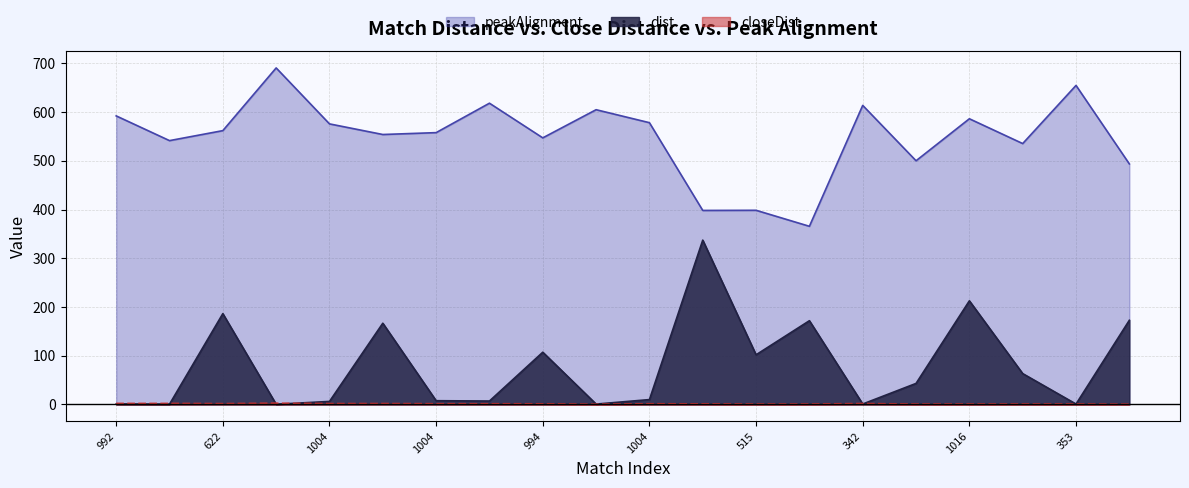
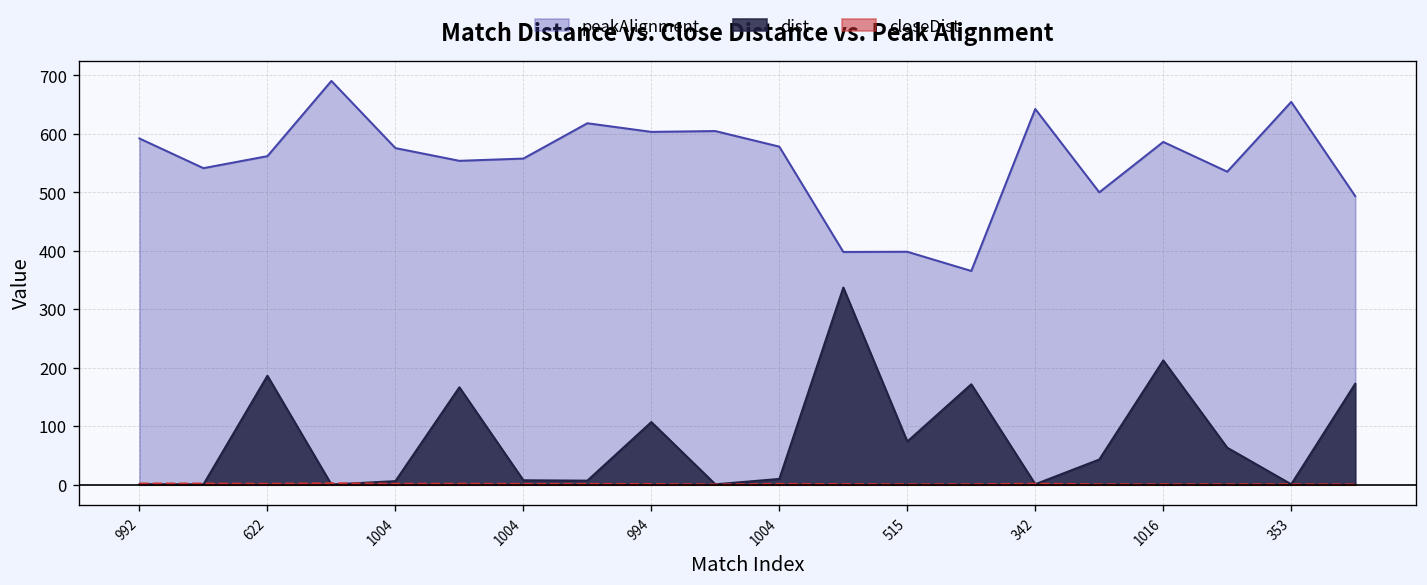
  {
    "peakAlignment": {
      "992": 590,
      "622": 560,
-     "994": 550,
+     "994": 600,
      "515": 400,
-     "342": 610,
+     "342": 640,
      "1016": 590,
      "353": 650
    },
    "dist": {
      "622": 190,
      "994": 110,
-     "515": 100,
+     "515": 70,
      "1016": 210
    },
    "closeDist": {
      "622": 0,
      "994": 0,
      "515": 0,
      "1016": 0
    }
  }
